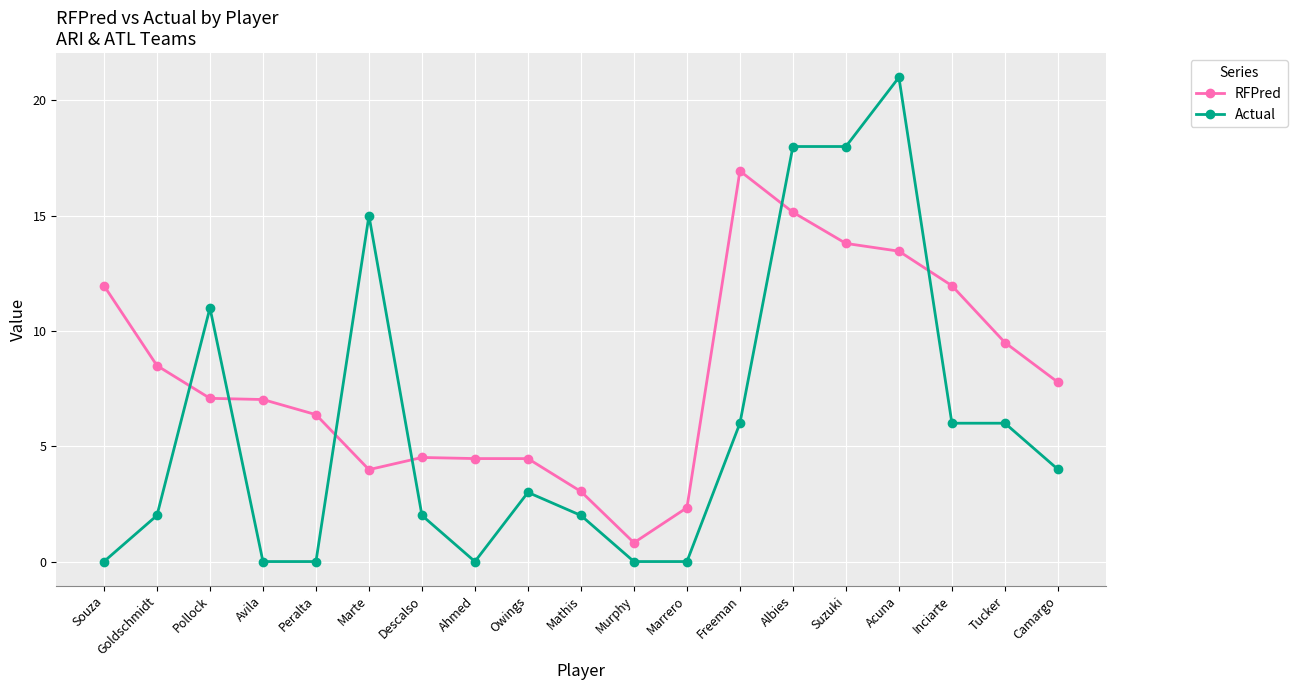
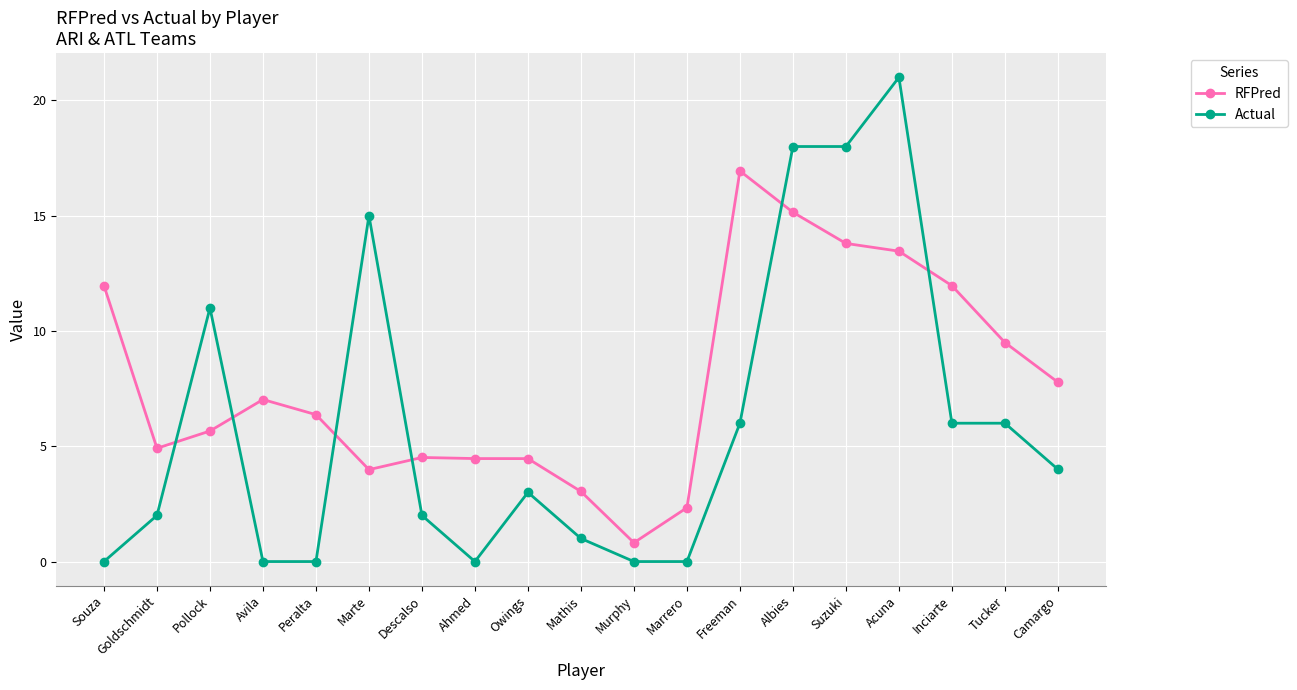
  {
    "RFPred": {
      "Souza": 12.0,
-     "Goldschmidt": 8.5,
-     "Pollock": 7.1,
+     "Goldschmidt": 4.9,
+     "Pollock": 5.7,
      "Avila": 7.0,
      "Peralta": 6.4,
      "Marte": 4.0,
      "Descalso": 4.5,
      "Ahmed": 4.5,
      "Owings": 4.5,
      "Mathis": 3.0,
      "Murphy": 0.8,
      "Marrero": 2.3,
      "Freeman": 16.9,
      "Albies": 15.1,
      "Suzuki": 13.8,
      "Acuna": 13.5,
      "Inciarte": 12.0,
      "Tucker": 9.5,
      "Camargo": 7.8
    },
    "Actual": {
      "Souza": 0,
      "Goldschmidt": 2,
      "Pollock": 11,
      "Avila": 0,
      "Peralta": 0,
      "Marte": 15,
      "Descalso": 2,
      "Ahmed": 0,
      "Owings": 3,
-     "Mathis": 2,
+     "Mathis": 1,
      "Murphy": 0,
      "Marrero": 0,
      "Freeman": 6,
      "Albies": 18,
      "Suzuki": 18,
      "Acuna": 21,
      "Inciarte": 6,
      "Tucker": 6,
      "Camargo": 4
    }
  }
